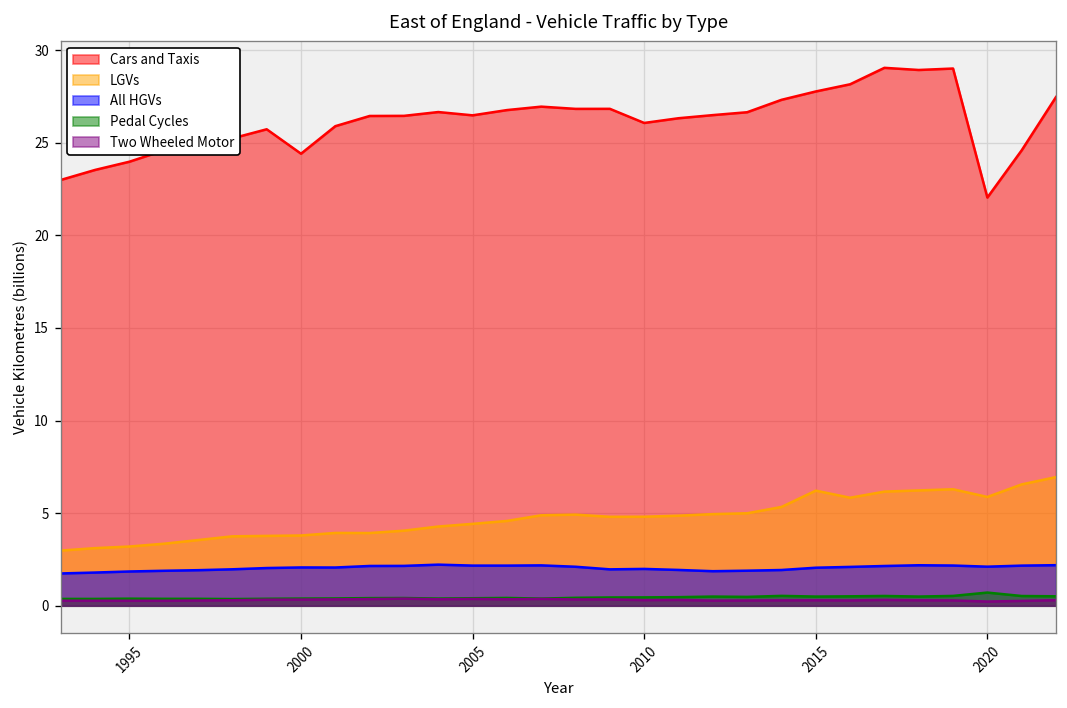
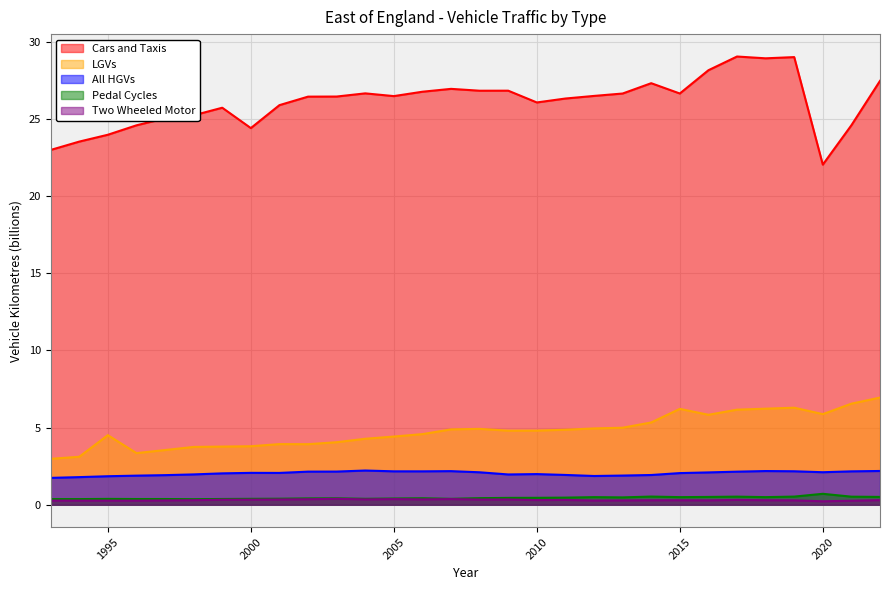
  {
    "Cars and Taxis": {
      "1995": 24.0,
      "2000": 24.4,
      "2005": 26.5,
      "2010": 26.1,
-     "2015": 27.8,
+     "2015": 26.7,
      "2020": 22.0
    },
    "LGVs": {
-     "1995": 3.2,
+     "1995": 4.5,
      "2000": 3.8,
      "2005": 4.4,
      "2010": 4.8,
      "2015": 6.2,
      "2020": 5.9
    },
    "All HGVs": {
      "1995": 1.8,
      "2000": 2.1,
      "2005": 2.2,
      "2010": 2.0,
      "2015": 2.1,
      "2020": 2.1
    },
    "Pedal Cycles": {
      "2015": 0.5,
      "2020": 0.7
    },
    "Two Wheeled Motor": {
      "2015": 0.3,
      "2020": 0.2
    }
  }
